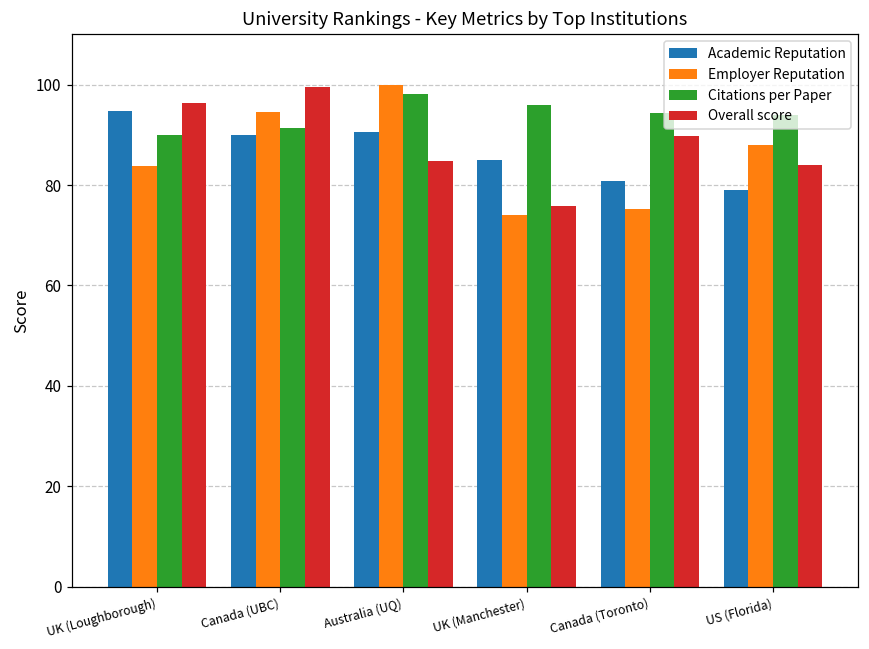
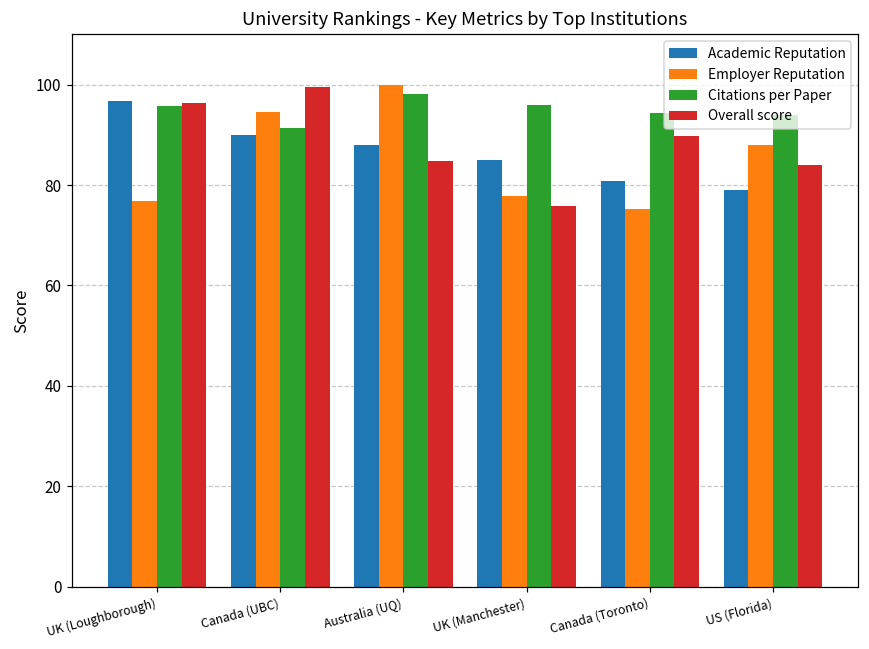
  {
    "Academic Reputation": {
-     "UK (Loughborough)": 95,
+     "UK (Loughborough)": 97,
      "Canada (UBC)": 90,
-     "Australia (UQ)": 91,
+     "Australia (UQ)": 88,
      "UK (Manchester)": 85,
      "Canada (Toronto)": 81,
      "US (Florida)": 79
    },
    "Employer Reputation": {
-     "UK (Loughborough)": 84,
+     "UK (Loughborough)": 77,
      "Canada (UBC)": 95,
      "Australia (UQ)": 100,
-     "UK (Manchester)": 74,
+     "UK (Manchester)": 78,
      "Canada (Toronto)": 75,
      "US (Florida)": 88
    },
    "Citations per Paper": {
-     "UK (Loughborough)": 90,
+     "UK (Loughborough)": 96,
      "Canada (UBC)": 91,
      "Australia (UQ)": 98,
      "UK (Manchester)": 96,
      "Canada (Toronto)": 94
    },
    "Overall score": {
      "UK (Loughborough)": 96,
      "Canada (UBC)": 100,
      "Australia (UQ)": 85,
      "UK (Manchester)": 76,
      "Canada (Toronto)": 90,
      "US (Florida)": 84
    }
  }
